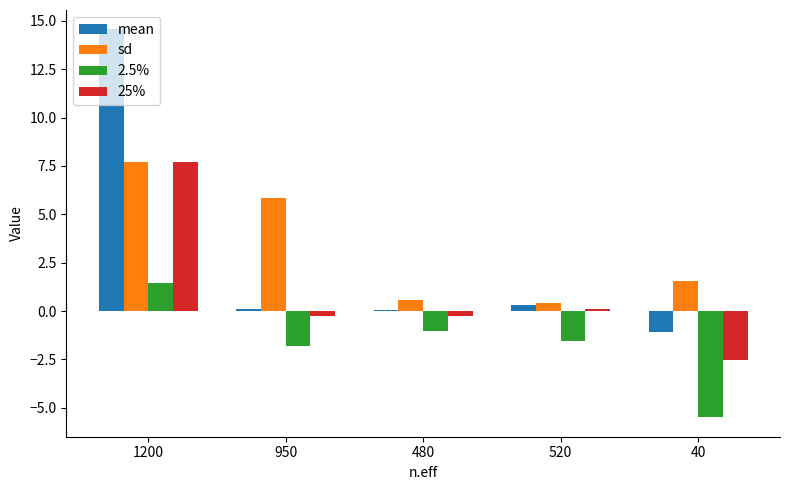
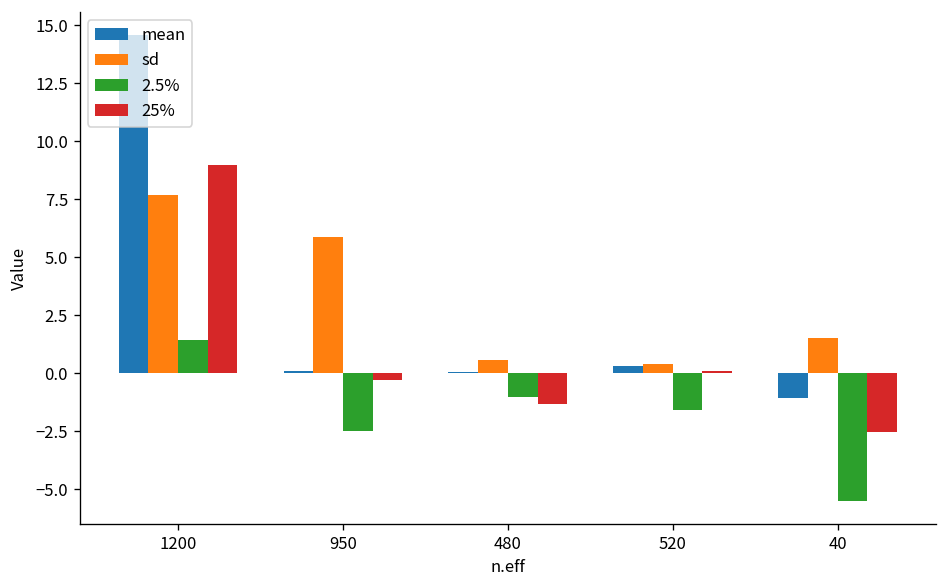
  {
    "mean": {
      "520": 0.3,
      "40": -1.1
    },
    "sd": {
      "1200": 7.7,
      "950": 5.9,
      "480": 0.6,
      "520": 0.4,
      "40": 1.5
    },
    "2.5%": {
      "1200": 1.4,
-     "950": -1.8,
+     "950": -2.5,
      "480": -1.0,
      "520": -1.6,
      "40": -5.5
    },
    "25%": {
-     "1200": 7.7,
+     "1200": 9.0,
      "950": -0.3,
-     "480": -0.3,
+     "480": -1.3,
      "40": -2.6
    }
  }
